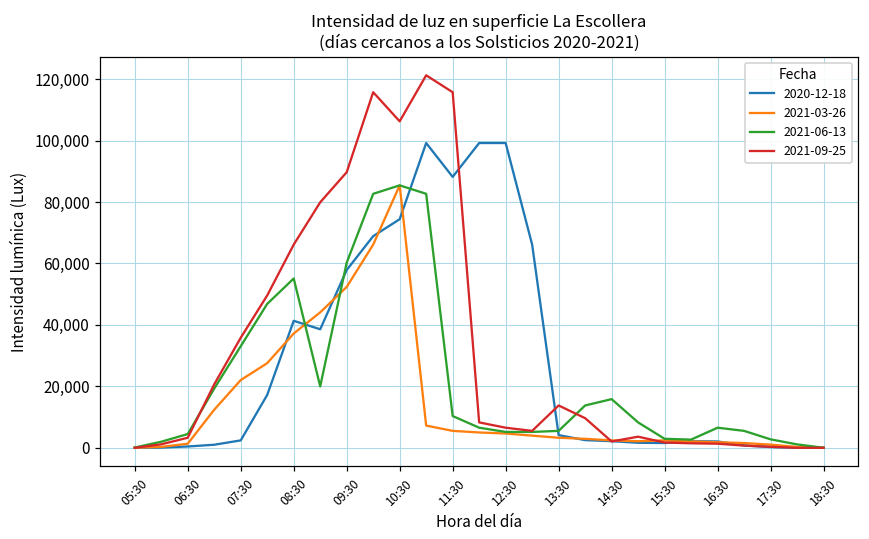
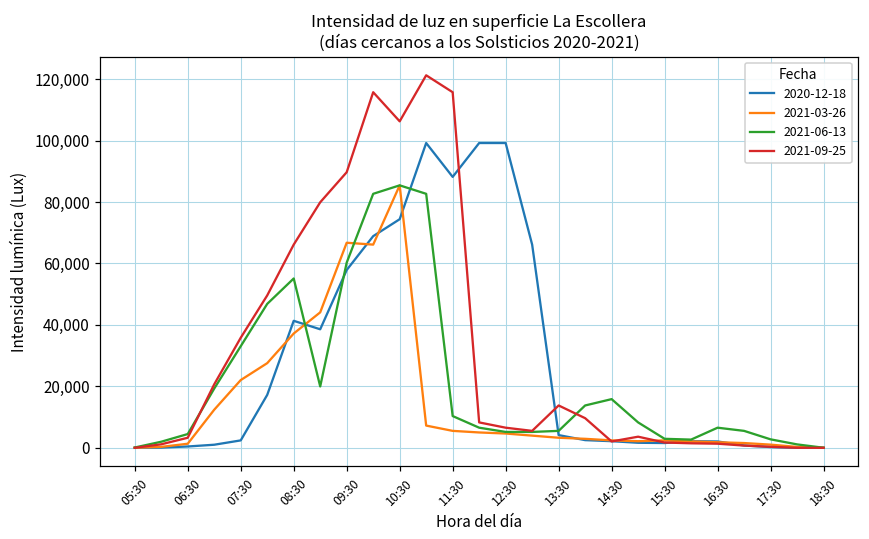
  {
    "2020-12-18": {
      "07:30": "2,000",
      "08:30": "41,000",
      "09:30": "58,000",
      "10:30": "74,000",
      "11:30": "88,000",
      "12:30": "99,000"
    },
    "2021-03-26": {
      "07:30": "22,000",
      "08:30": "37,000",
-     "09:30": "52,000",
+     "09:30": "67,000",
      "11:30": "6,000"
    },
    "2021-06-13": {
      "06:30": "4,000",
      "07:30": "33,000",
      "08:30": "55,000",
      "09:30": "60,000",
      "11:30": "10,000",
      "13:30": "6,000",
      "14:30": "16,000",
      "16:30": "7,000",
      "17:30": "3,000"
    },
    "2021-09-25": {
      "06:30": "3,000",
      "07:30": "36,000",
      "08:30": "66,000",
      "09:30": "90,000",
      "10:30": "106,000",
      "11:30": "116,000",
      "12:30": "7,000",
      "13:30": "14,000"
    }
  }
